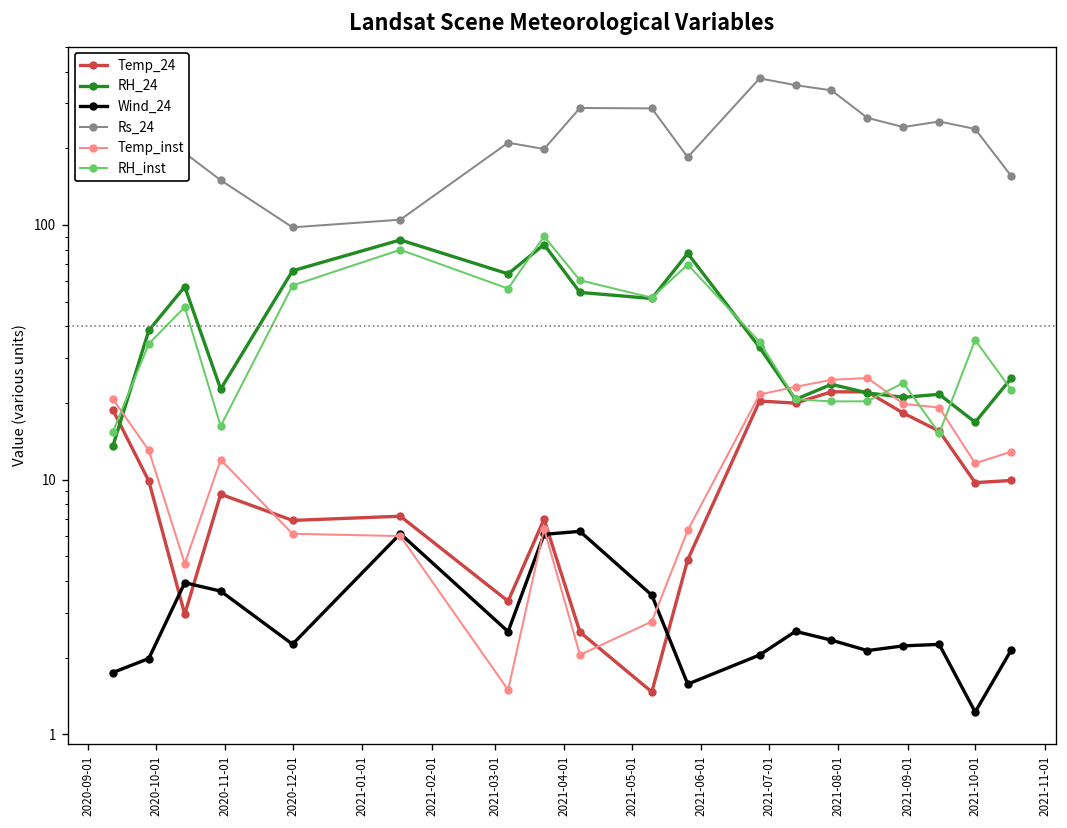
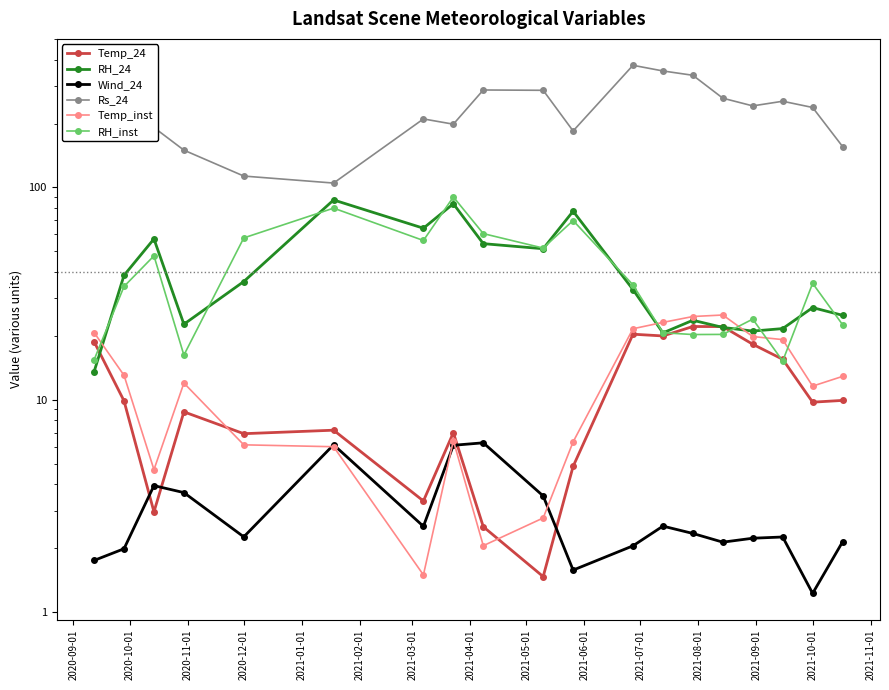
  {
    "Temp_24": {
      "2020-12-01": 7,
      "2021-10-01": 10
    },
    "RH_24": {
-     "2020-12-01": 66,
-     "2021-10-01": 17
+     "2020-12-01": 36,
+     "2021-10-01": 27
    },
    "Wind_24": {
      "2020-12-01": 2.3,
      "2021-10-01": 1.2
    },
    "Rs_24": {
-     "2020-12-01": 100,
+     "2020-12-01": 110,
      "2021-10-01": 240
    },
    "Temp_inst": {
      "2020-12-01": 6,
      "2021-10-01": 12
    },
    "RH_inst": {
      "2020-12-01": 58,
      "2021-10-01": 35
    }
  }
